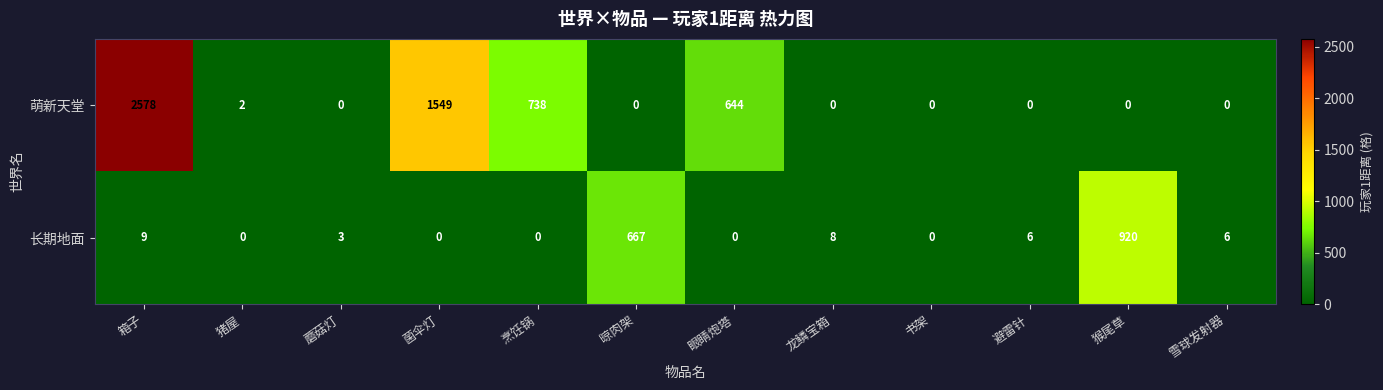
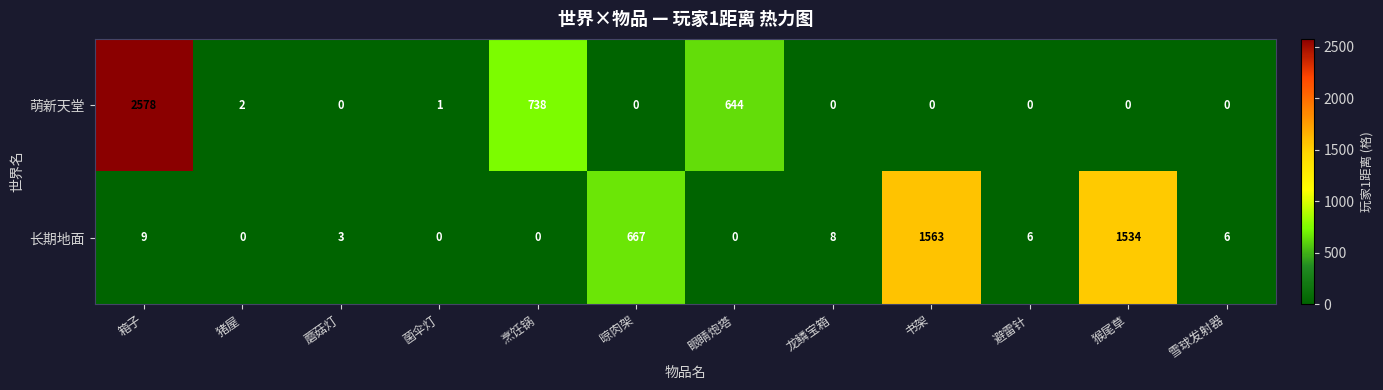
  {
    "萌新天堂": {
      "箱子": 2578,
      "猪屋": 2,
      "蘑菇灯": 0,
-     "菌伞灯": 1549,
+     "菌伞灯": 1,
      "烹饪锅": 738,
      "晾肉架": 0,
      "眼睛炮塔": 644,
      "龙鳞宝箱": 0,
      "书架": 0,
      "避雷针": 0,
      "猴尾草": 0,
      "雪球发射器": 0
    },
    "长期地面": {
      "箱子": 9,
      "猪屋": 0,
      "蘑菇灯": 3,
      "菌伞灯": 0,
      "烹饪锅": 0,
      "晾肉架": 667,
      "眼睛炮塔": 0,
      "龙鳞宝箱": 8,
-     "书架": 0,
+     "书架": 1563,
      "避雷针": 6,
-     "猴尾草": 920,
+     "猴尾草": 1534,
      "雪球发射器": 6
    }
  }
